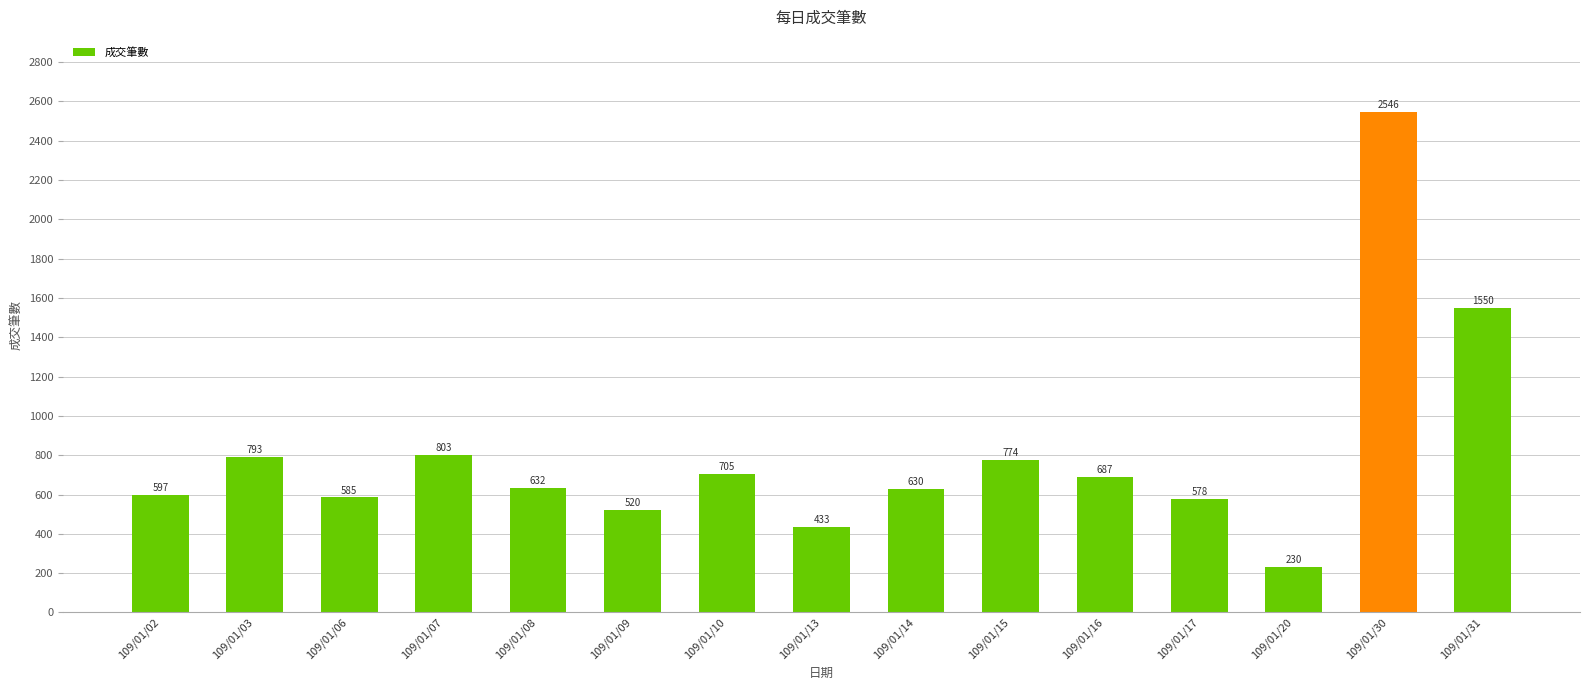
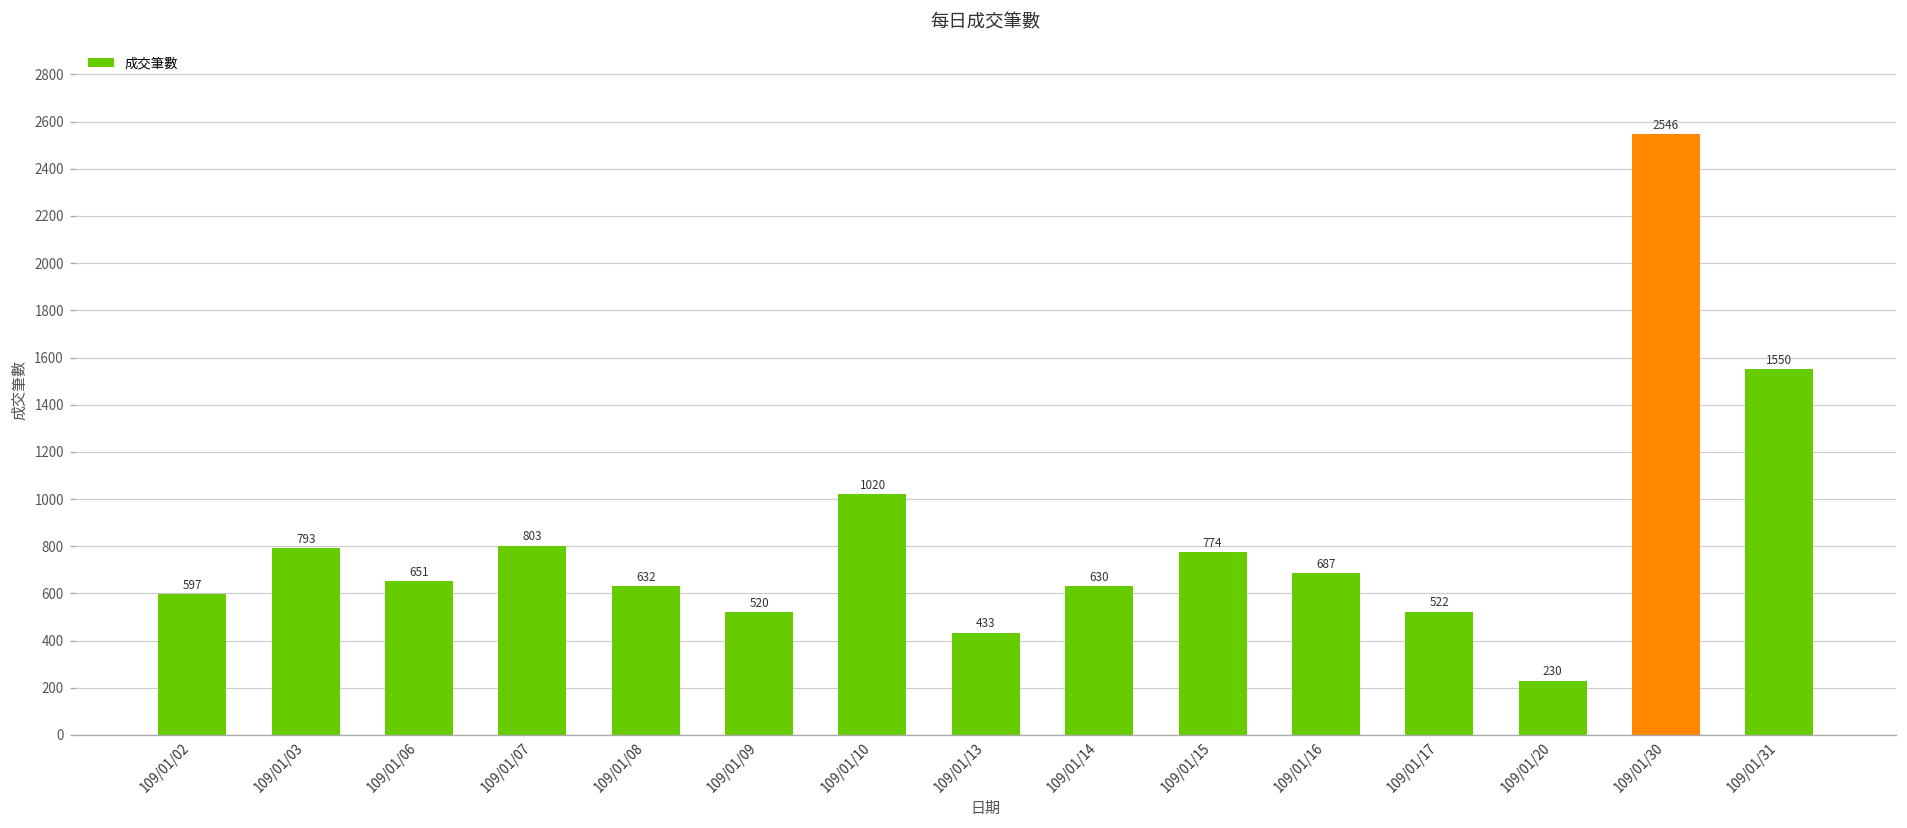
  {
    "109/01/02": 597,
    "109/01/03": 793,
-   "109/01/06": 585,
+   "109/01/06": 651,
    "109/01/07": 803,
    "109/01/08": 632,
    "109/01/09": 520,
-   "109/01/10": 705,
+   "109/01/10": 1020,
    "109/01/13": 433,
    "109/01/14": 630,
    "109/01/15": 774,
    "109/01/16": 687,
-   "109/01/17": 578,
+   "109/01/17": 522,
    "109/01/20": 230,
    "109/01/30": 2546,
    "109/01/31": 1550
  }
